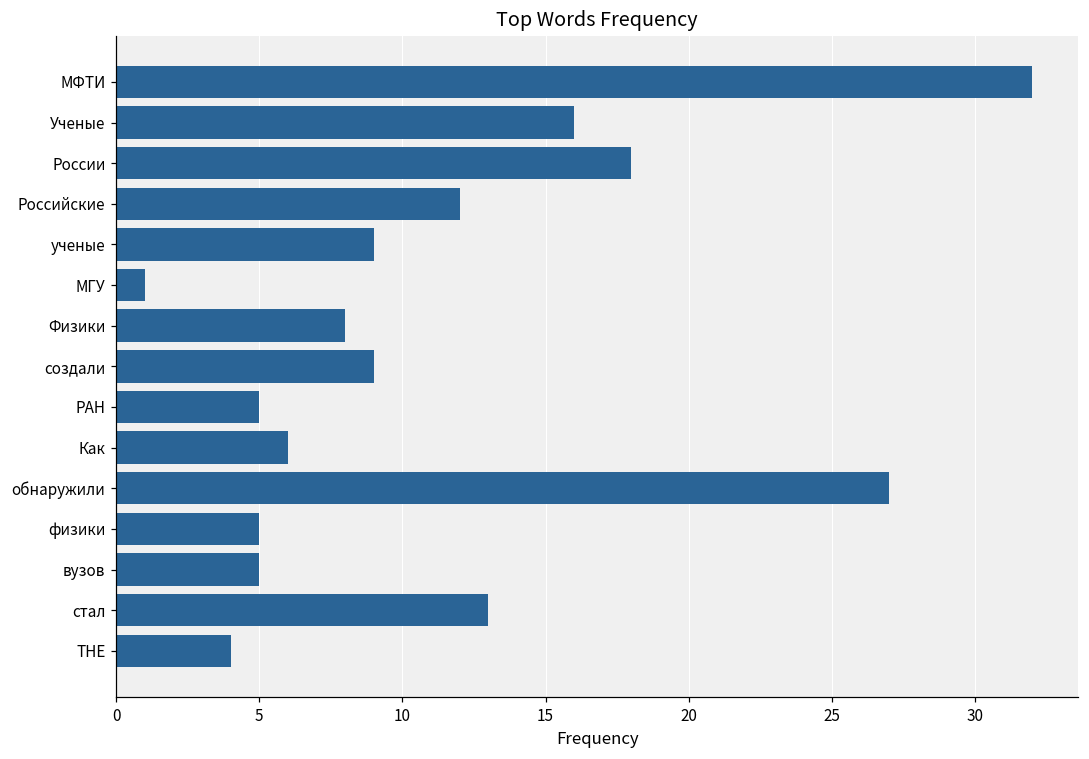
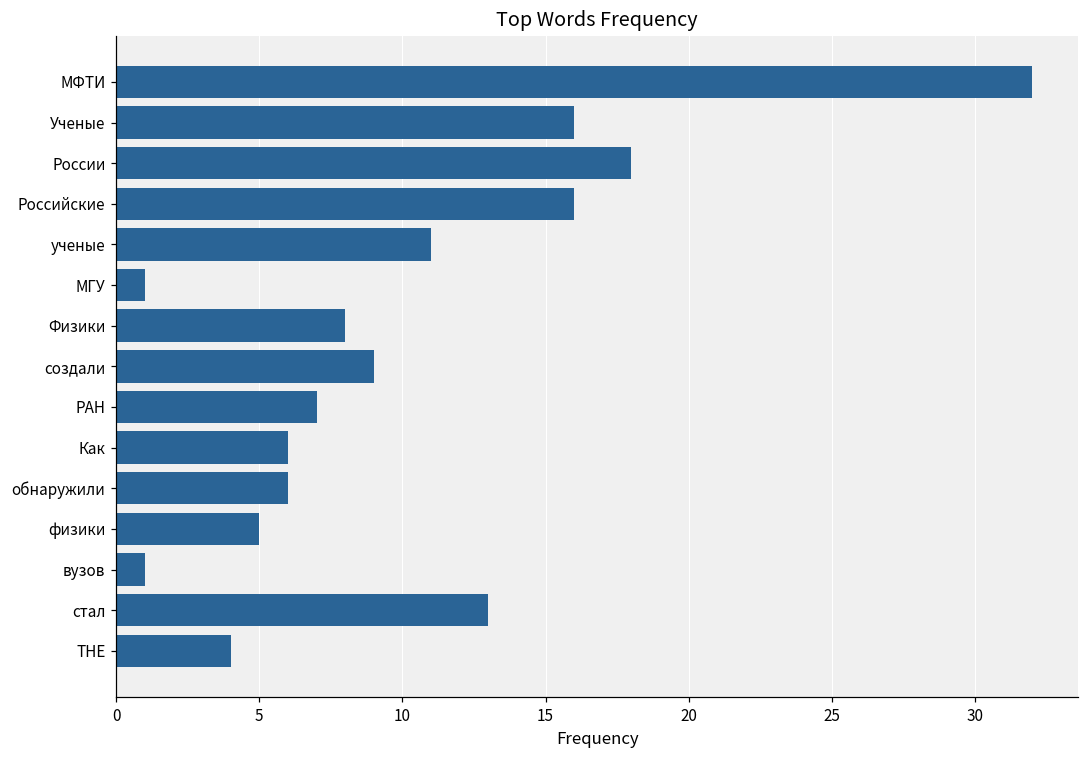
  {
    "МФТИ": 32,
    "Ученые": 16,
    "России": 18,
-   "Российские": 12,
-   "ученые": 9,
+   "Российские": 16,
+   "ученые": 11,
    "МГУ": 1,
    "Физики": 8,
    "создали": 9,
-   "РАН": 5,
+   "РАН": 7,
    "Как": 6,
-   "обнаружили": 27,
+   "обнаружили": 6,
    "физики": 5,
-   "вузов": 5,
+   "вузов": 1,
    "стал": 13,
    "THE": 4
  }
